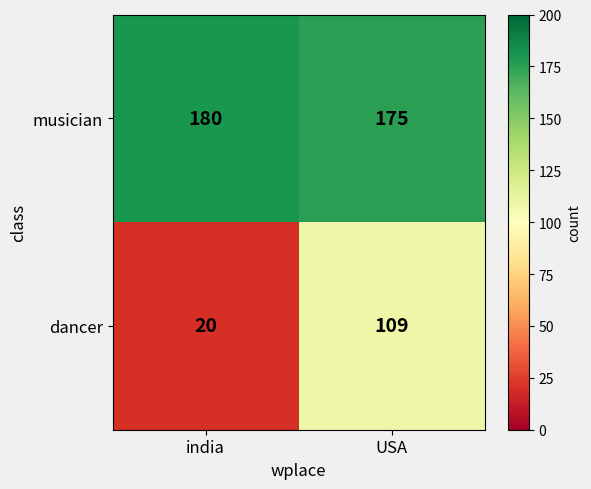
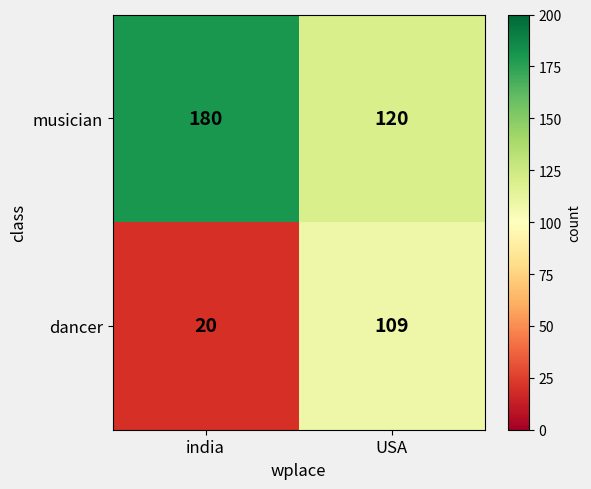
  {
    "musician": {
      "india": 180,
-     "USA": 175
+     "USA": 120
    },
    "dancer": {
      "india": 20,
      "USA": 109
    }
  }
